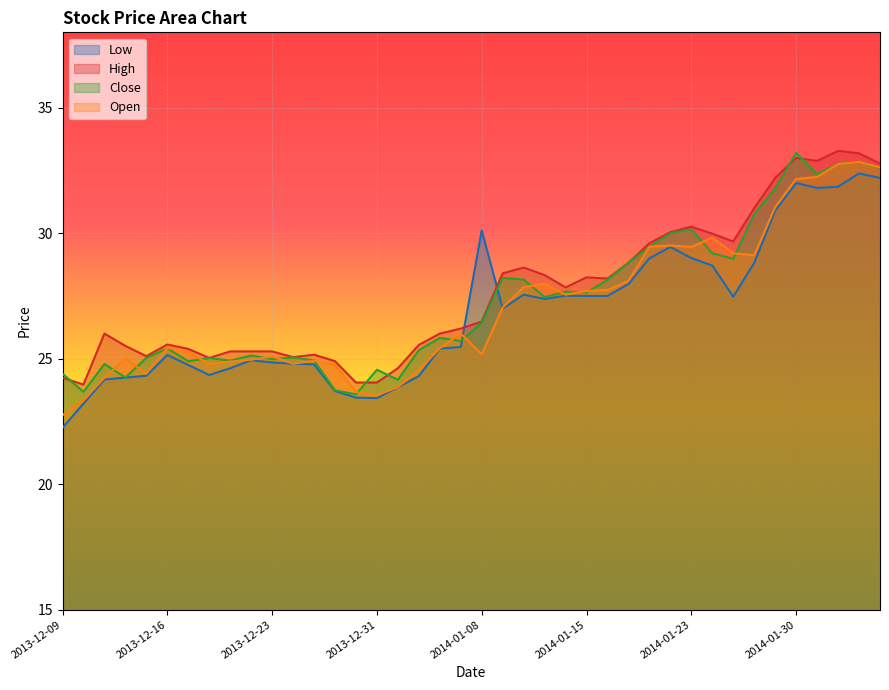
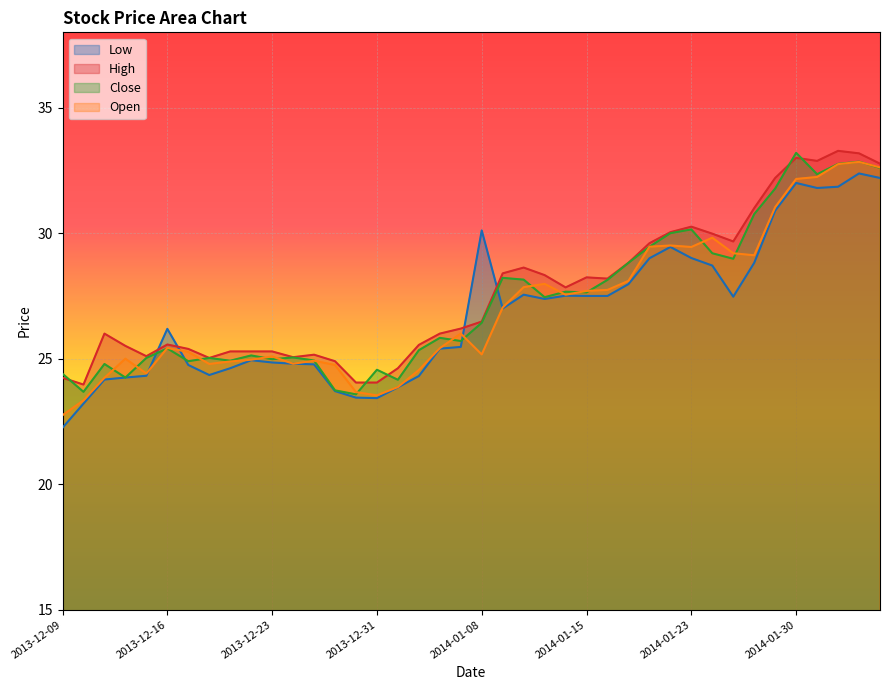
  {
    "Low": {
      "2013-12-09": 22.3,
-     "2013-12-16": 25.2,
+     "2013-12-16": 26.2,
      "2013-12-23": 24.9,
      "2013-12-31": 23.4,
      "2014-01-08": 30.1,
      "2014-01-15": 27.5,
      "2014-01-23": 29.0,
      "2014-01-30": 32.0
    },
    "Close": {
      "2013-12-09": 24.4,
      "2013-12-23": 25.0,
      "2013-12-31": 24.6,
      "2014-01-23": 30.2,
      "2014-01-30": 33.2
    }
  }
